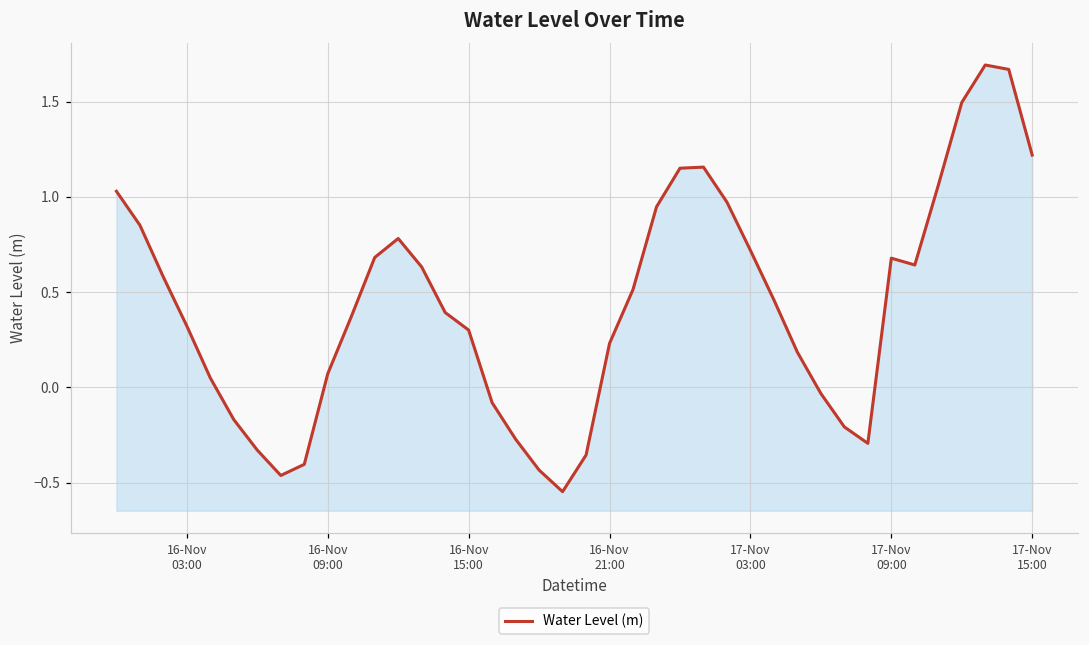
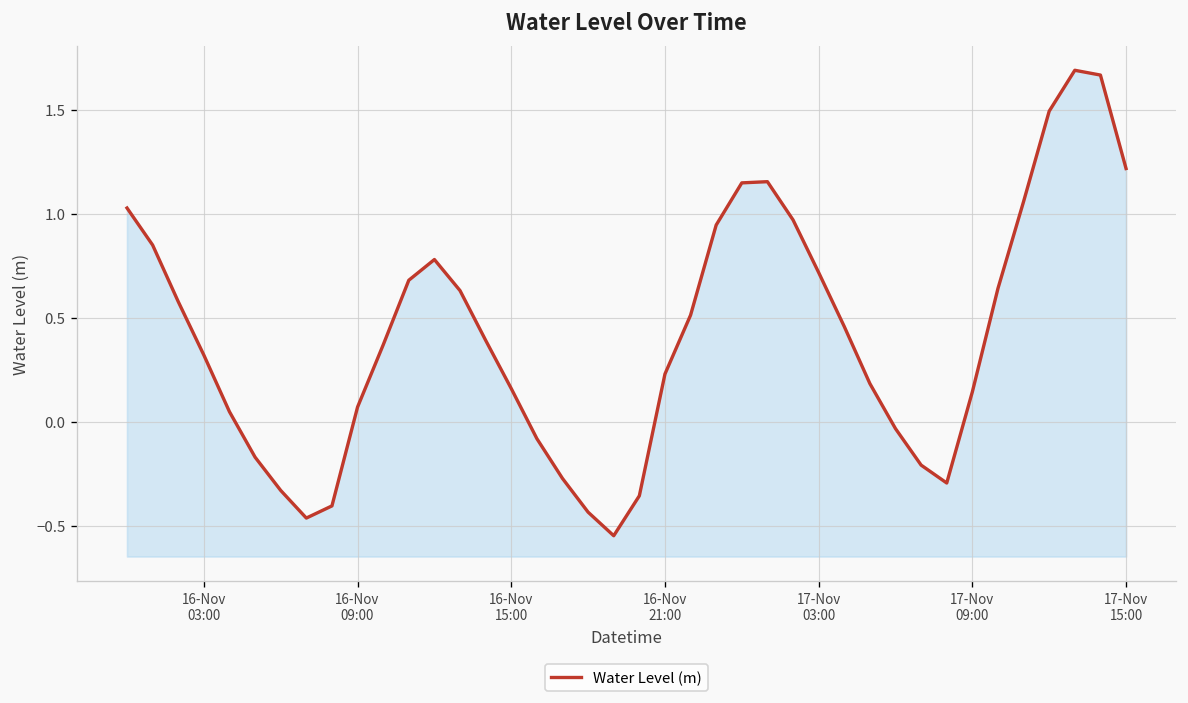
  {
    "16-Nov 03:00": 0.32,
    "16-Nov 09:00": 0.07,
-   "16-Nov 15:00": 0.30,
+   "16-Nov 15:00": 0.16,
    "16-Nov 21:00": 0.23,
    "17-Nov 03:00": 0.72,
-   "17-Nov 09:00": 0.68,
+   "17-Nov 09:00": 0.14,
    "17-Nov 15:00": 1.22
  }
